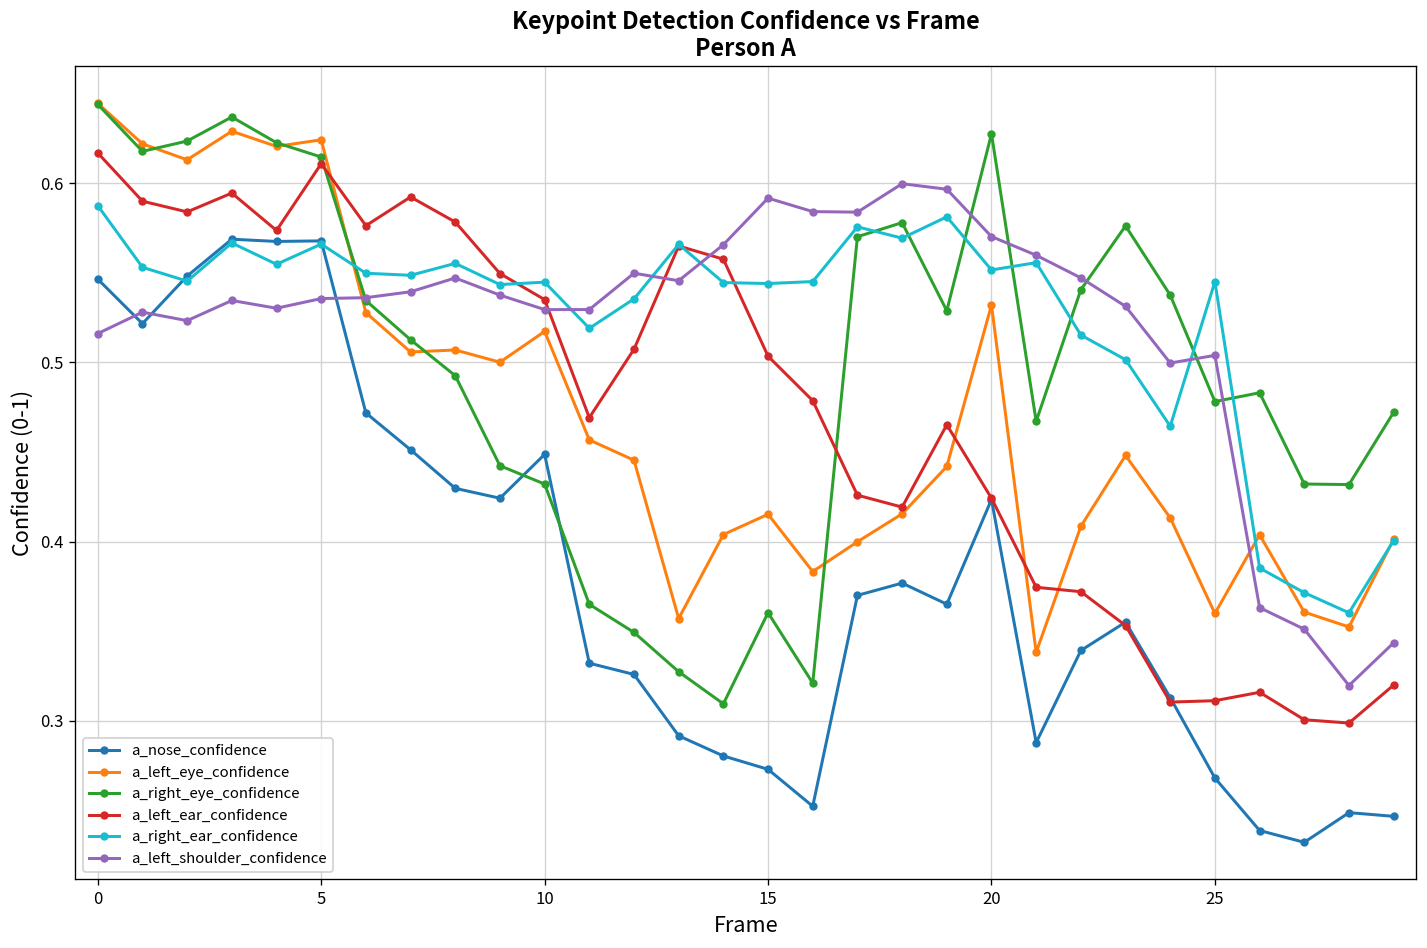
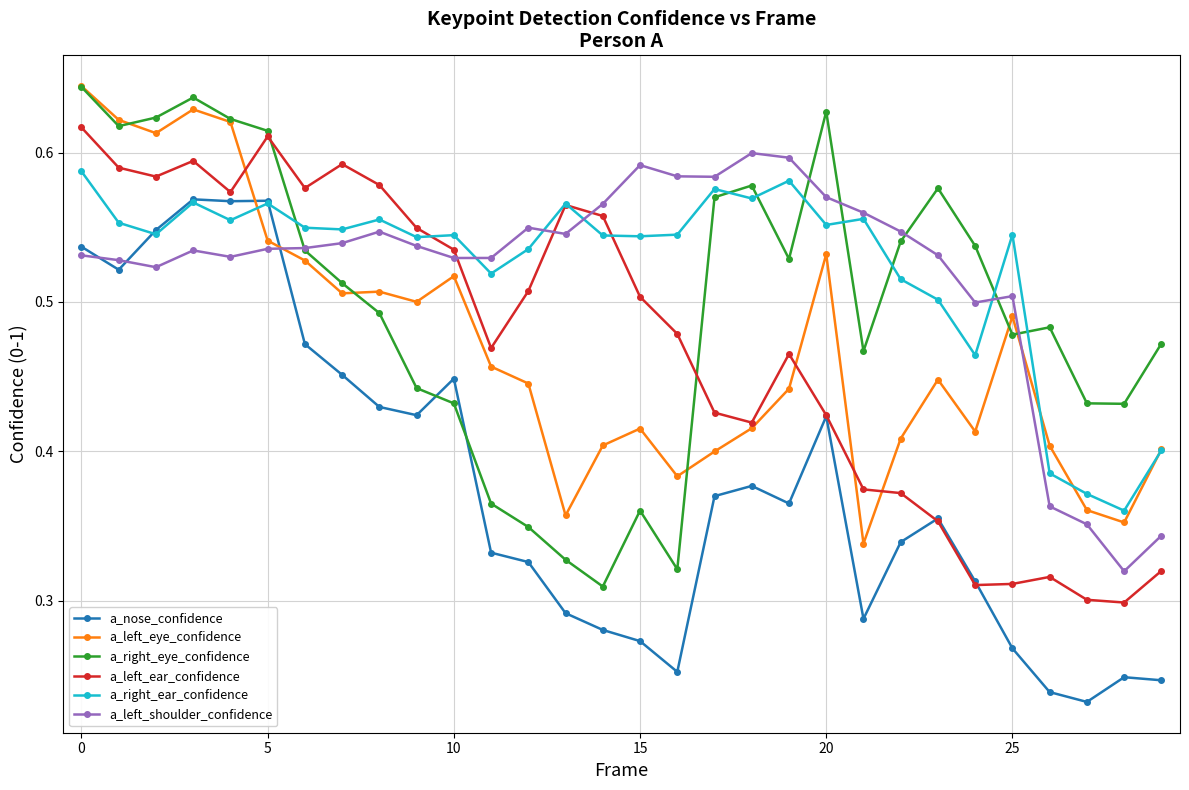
  {
    "a_nose_confidence": {
-     "0": 0.546,
+     "0": 0.537,
      "5": 0.568,
      "10": 0.449,
      "15": 0.273,
      "25": 0.268
    },
    "a_left_eye_confidence": {
-     "5": 0.624,
+     "5": 0.541,
      "10": 0.517,
      "15": 0.415,
      "20": 0.532,
-     "25": 0.360
+     "25": 0.490
    },
    "a_right_eye_confidence": {
      "5": 0.615,
      "10": 0.432,
      "15": 0.360,
      "20": 0.628,
      "25": 0.478
    },
    "a_left_ear_confidence": {
      "0": 0.617,
      "5": 0.611,
      "10": 0.535,
      "15": 0.503,
      "25": 0.311
    },
    "a_right_ear_confidence": {
      "0": 0.587,
      "5": 0.566,
      "10": 0.545,
      "15": 0.544,
      "20": 0.552,
      "25": 0.545
    },
    "a_left_shoulder_confidence": {
-     "0": 0.516,
+     "0": 0.531,
      "5": 0.536,
      "10": 0.529,
      "15": 0.592,
      "20": 0.570,
      "25": 0.504
    }
  }
